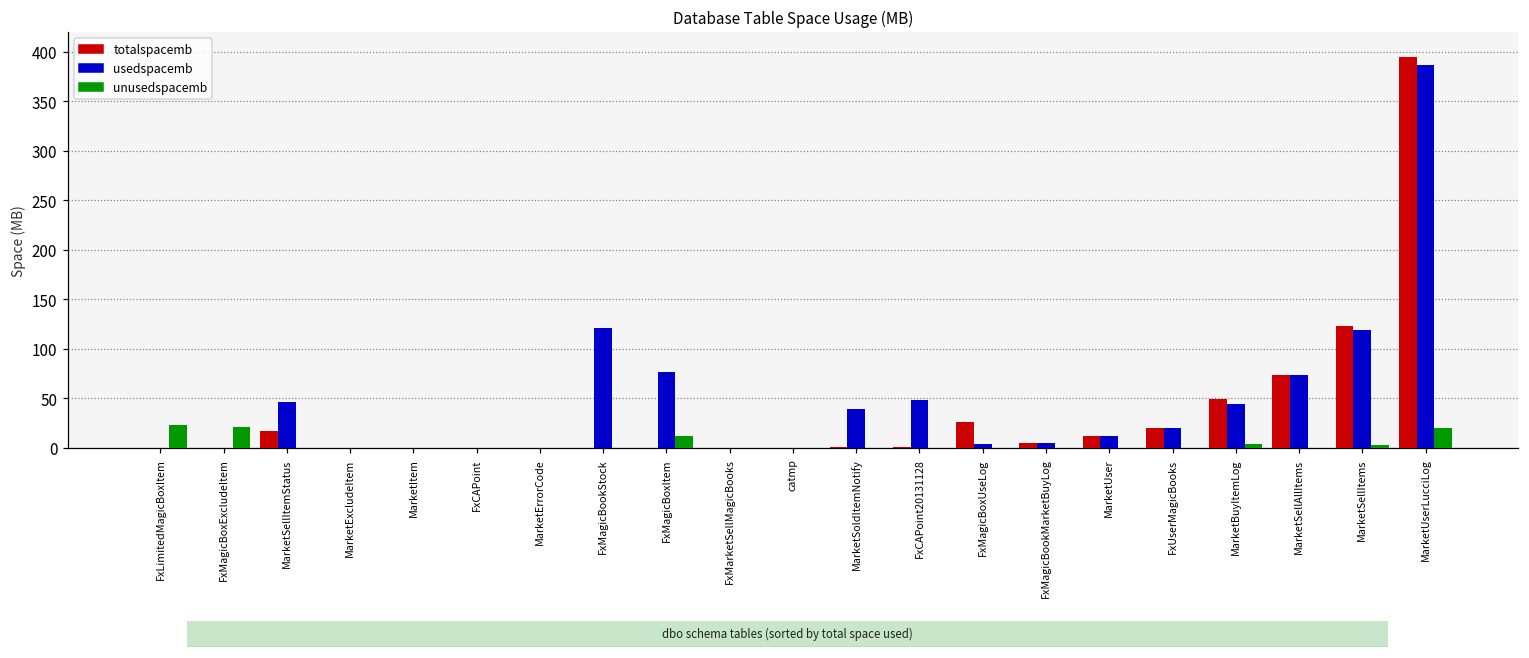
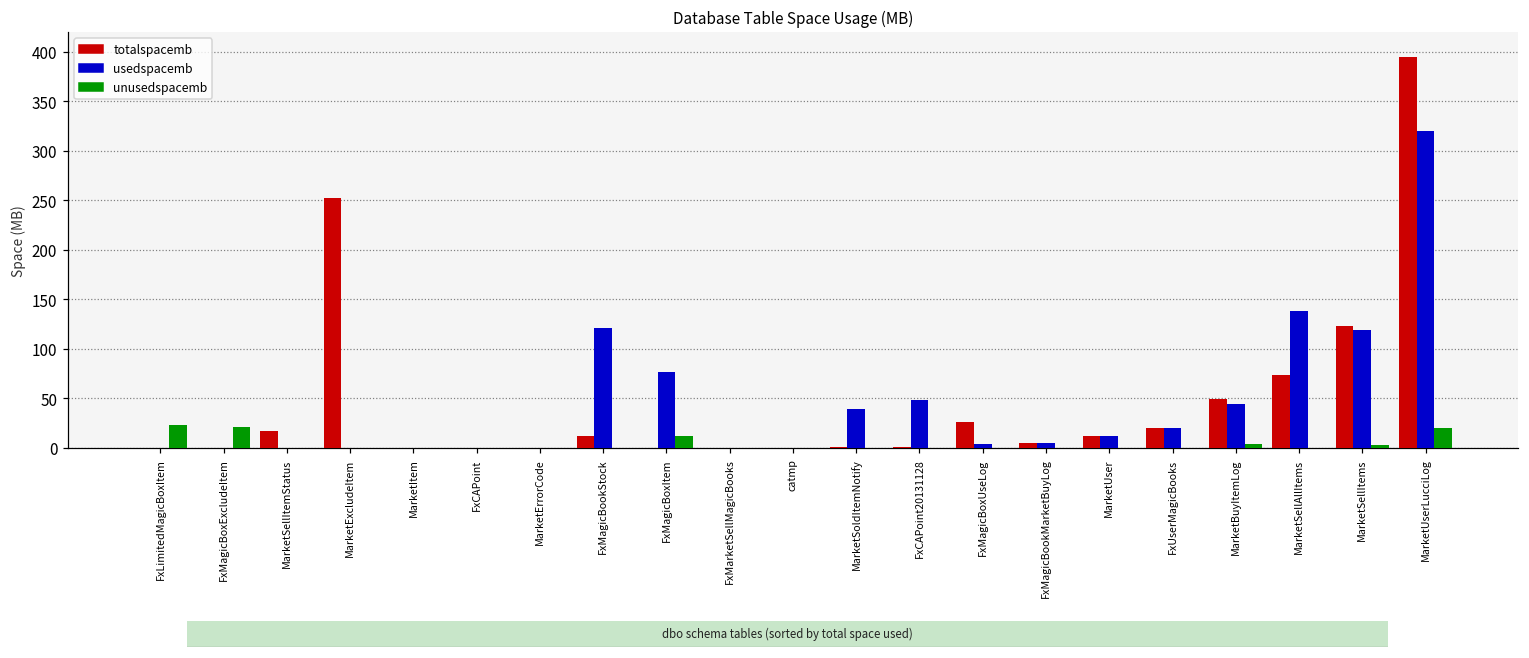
  {
    "totalspacemb": {
      "FxLimitedMagicBoxItem": 0,
      "FxMagicBoxExcludeItem": 0,
      "MarketSellItemStatus": 20,
-     "MarketExcludeItem": 0,
+     "MarketExcludeItem": 250,
      "MarketItem": 0,
      "FxCAPoint": 0,
      "MarketErrorCode": 0,
-     "FxMagicBookStock": 0,
+     "FxMagicBookStock": 10,
      "FxMagicBoxItem": 0,
      "FxMarketSellMagicBooks": 0,
      "catmp": 0,
      "FxMagicBoxUseLog": 30,
      "FxMagicBookMarketBuyLog": 10,
      "MarketUser": 10,
      "FxUserMagicBooks": 20,
      "MarketBuyItemLog": 50,
      "MarketSellAllItems": 70,
      "MarketSellItems": 120,
      "MarketUserLucciLog": 400
    },
    "usedspacemb": {
      "FxLimitedMagicBoxItem": 0,
      "FxMagicBoxExcludeItem": 0,
-     "MarketSellItemStatus": 50,
+     "MarketSellItemStatus": 0,
      "MarketExcludeItem": 0,
      "MarketItem": 0,
      "FxCAPoint": 0,
      "MarketErrorCode": 0,
      "FxMagicBookStock": 120,
      "FxMagicBoxItem": 80,
      "FxMarketSellMagicBooks": 0,
      "catmp": 0,
      "MarketSoldItemNotify": 40,
      "FxCAPoint20131128": 50,
      "FxMagicBoxUseLog": 0,
      "FxMagicBookMarketBuyLog": 10,
      "MarketUser": 10,
      "FxUserMagicBooks": 20,
      "MarketBuyItemLog": 40,
-     "MarketSellAllItems": 70,
+     "MarketSellAllItems": 140,
      "MarketSellItems": 120,
-     "MarketUserLucciLog": 390
+     "MarketUserLucciLog": 320
    },
    "unusedspacemb": {
      "FxLimitedMagicBoxItem": 20,
      "FxMagicBoxExcludeItem": 20,
      "MarketSellItemStatus": 0,
      "MarketExcludeItem": 0,
      "MarketItem": 0,
      "FxCAPoint": 0,
      "MarketErrorCode": 0,
      "FxMagicBookStock": 0,
      "FxMagicBoxItem": 10,
      "FxMarketSellMagicBooks": 0,
      "catmp": 0,
      "MarketSoldItemNotify": 0,
      "FxCAPoint20131128": 0,
      "FxMagicBoxUseLog": 0,
      "FxMagicBookMarketBuyLog": 0,
      "MarketUser": 0,
      "FxUserMagicBooks": 0,
      "MarketBuyItemLog": 0,
      "MarketSellAllItems": 0,
      "MarketSellItems": 0,
      "MarketUserLucciLog": 20
    }
  }
